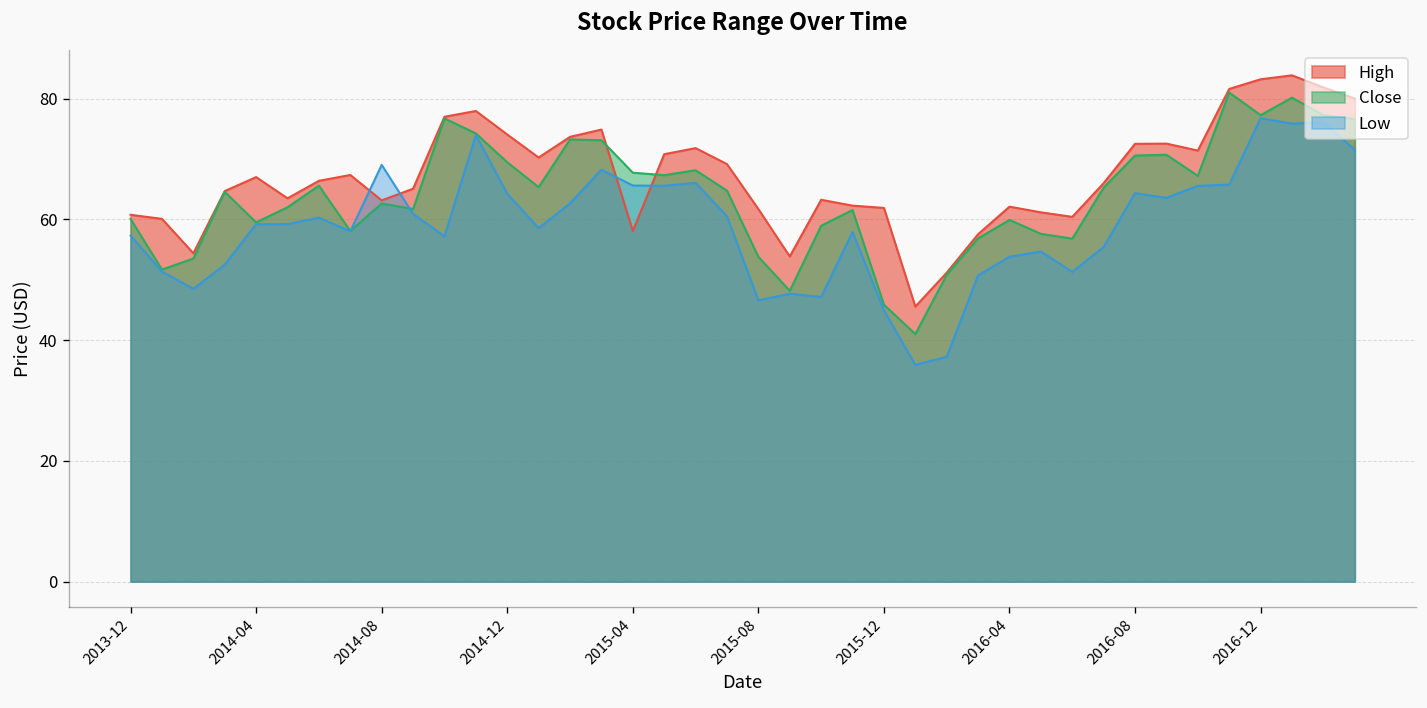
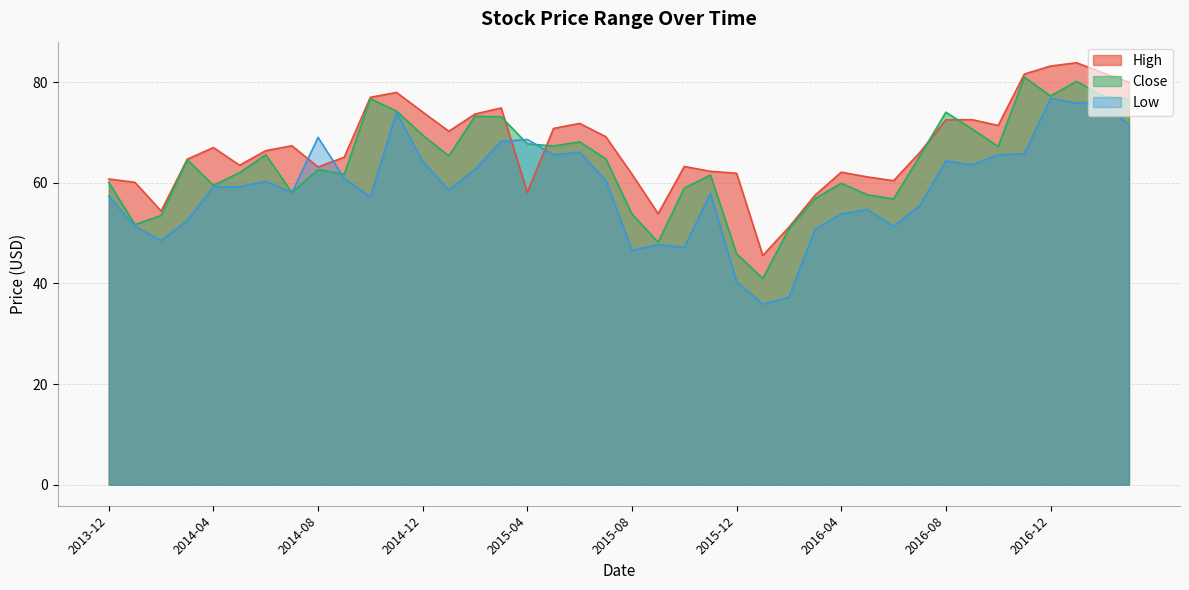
  {
    "High": {
      "2013-12": 61,
      "2014-04": 67,
      "2014-08": 63,
      "2014-12": 74,
      "2015-04": 58,
      "2015-08": 62,
      "2015-12": 62,
      "2016-04": 62,
      "2016-08": 73,
      "2016-12": 83
    },
    "Close": {
      "2013-12": 60,
      "2014-08": 63,
      "2014-12": 69,
      "2015-04": 68,
      "2015-08": 54,
      "2015-12": 46,
      "2016-04": 60,
-     "2016-08": 71
+     "2016-08": 74
    },
    "Low": {
      "2013-12": 57,
      "2014-08": 69,
      "2014-12": 64,
-     "2015-04": 66,
+     "2015-04": 69,
      "2015-08": 47,
-     "2015-12": 45,
+     "2015-12": 40,
      "2016-04": 54,
      "2016-08": 64
    }
  }
